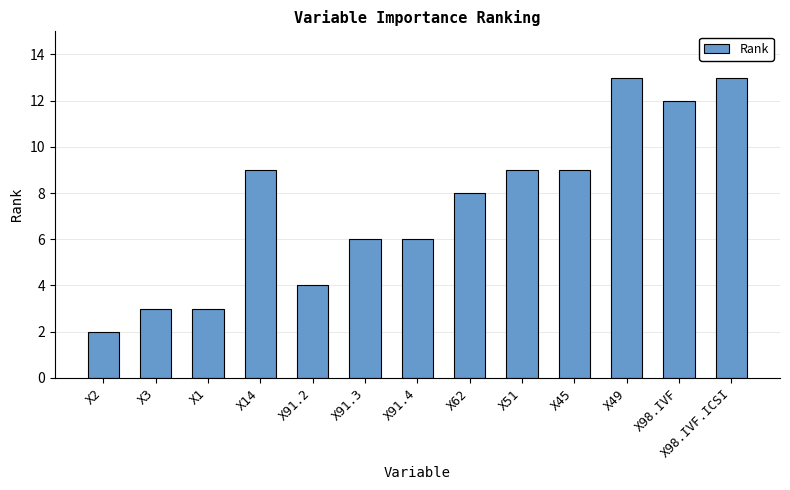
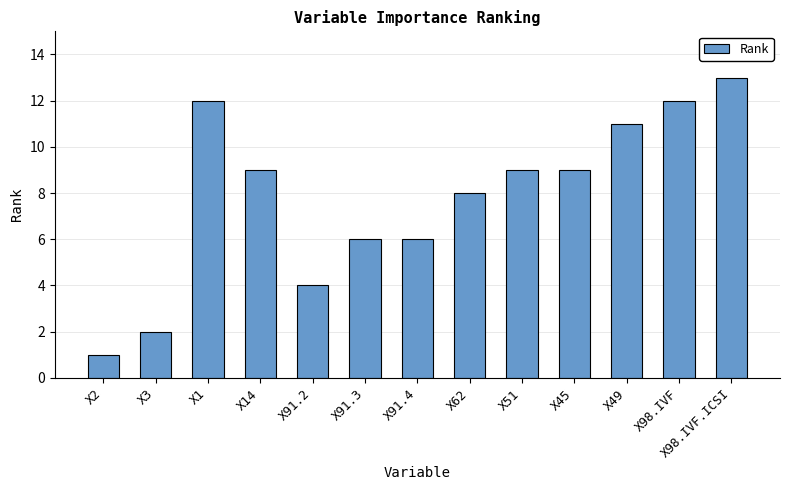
  {
-   "X2": 2,
-   "X3": 3,
-   "X1": 3,
+   "X2": 1,
+   "X3": 2,
+   "X1": 12,
    "X14": 9,
    "X91.2": 4,
    "X91.3": 6,
    "X91.4": 6,
    "X62": 8,
    "X51": 9,
    "X45": 9,
-   "X49": 13,
+   "X49": 11,
    "X98.IVF": 12,
    "X98.IVF.ICSI": 13
  }
